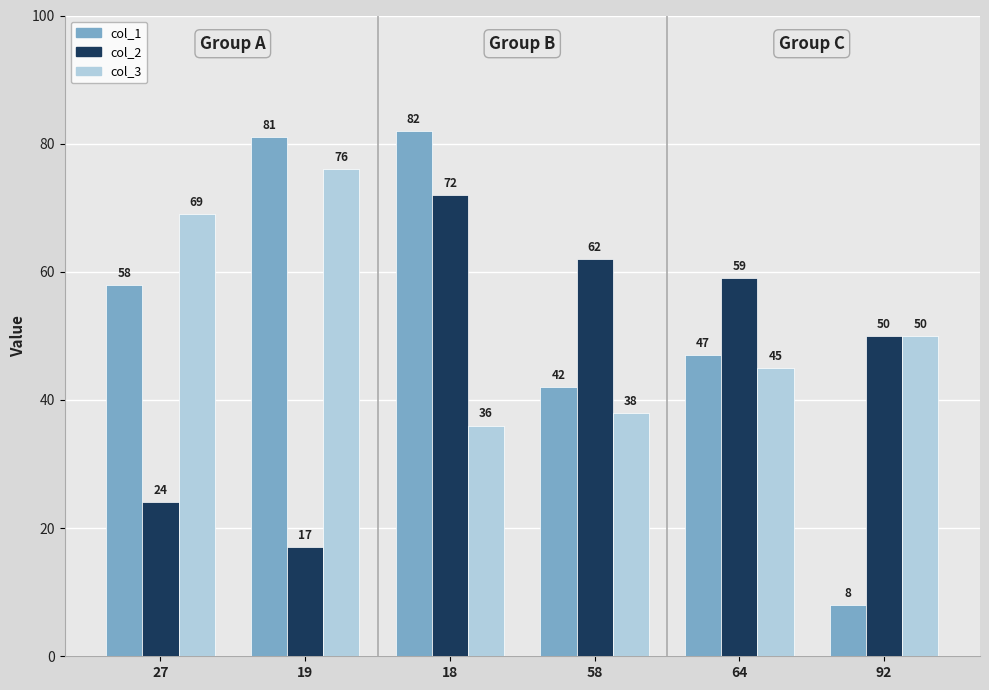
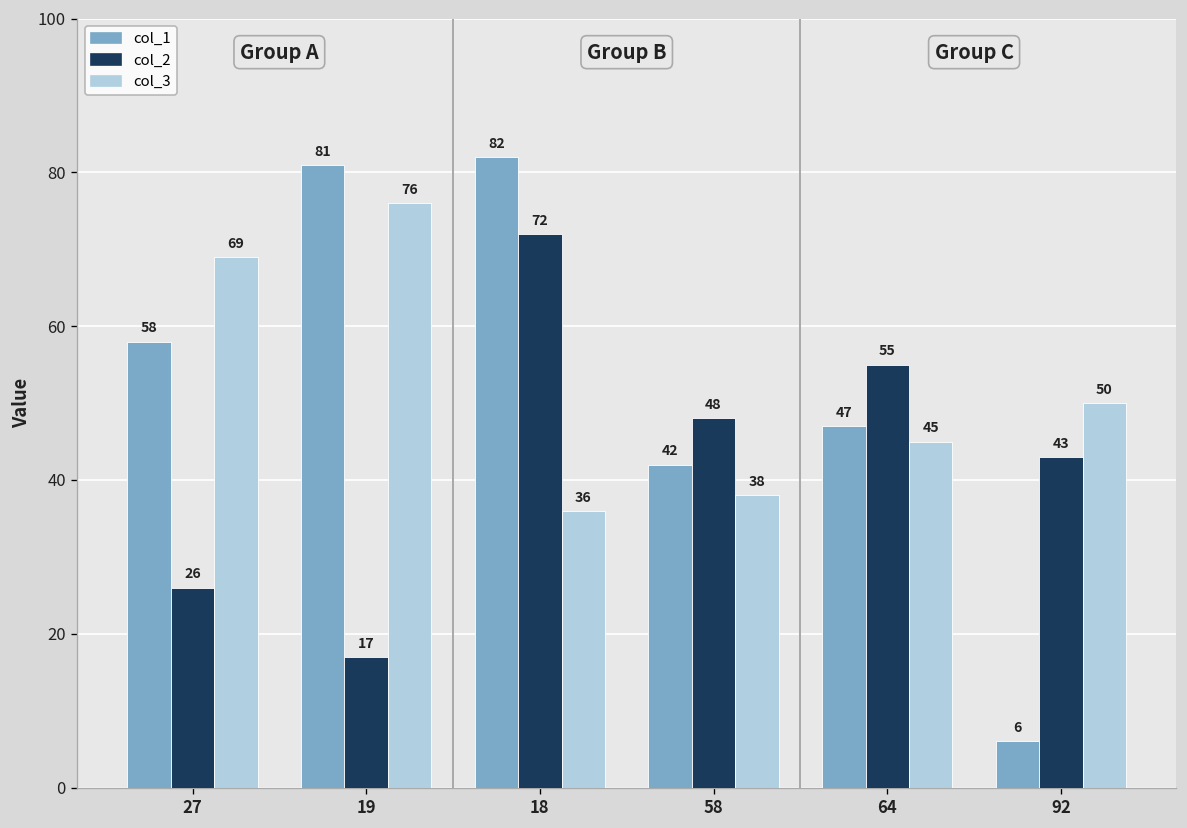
  {
    "col_1": {
      "27": 58,
      "19": 81,
      "18": 82,
      "58": 42,
      "64": 47,
-     "92": 8
+     "92": 6
    },
    "col_2": {
-     "27": 24,
+     "27": 26,
      "19": 17,
      "18": 72,
-     "58": 62,
-     "64": 59,
-     "92": 50
+     "58": 48,
+     "64": 55,
+     "92": 43
    },
    "col_3": {
      "27": 69,
      "19": 76,
      "18": 36,
      "58": 38,
      "64": 45,
      "92": 50
    }
  }
